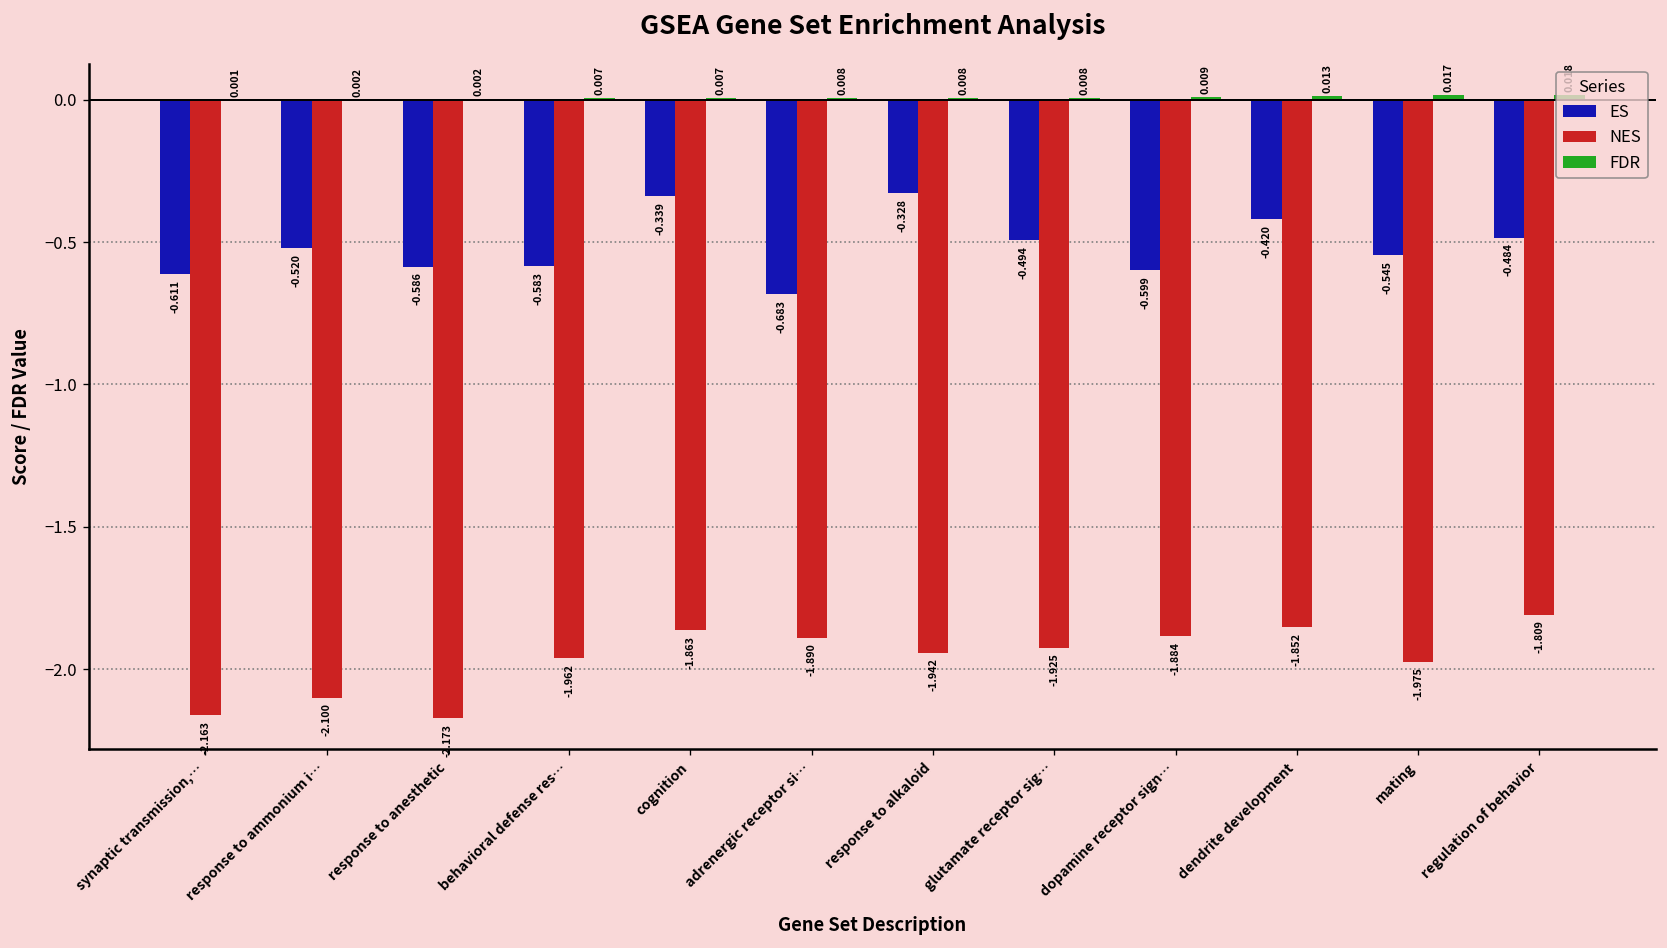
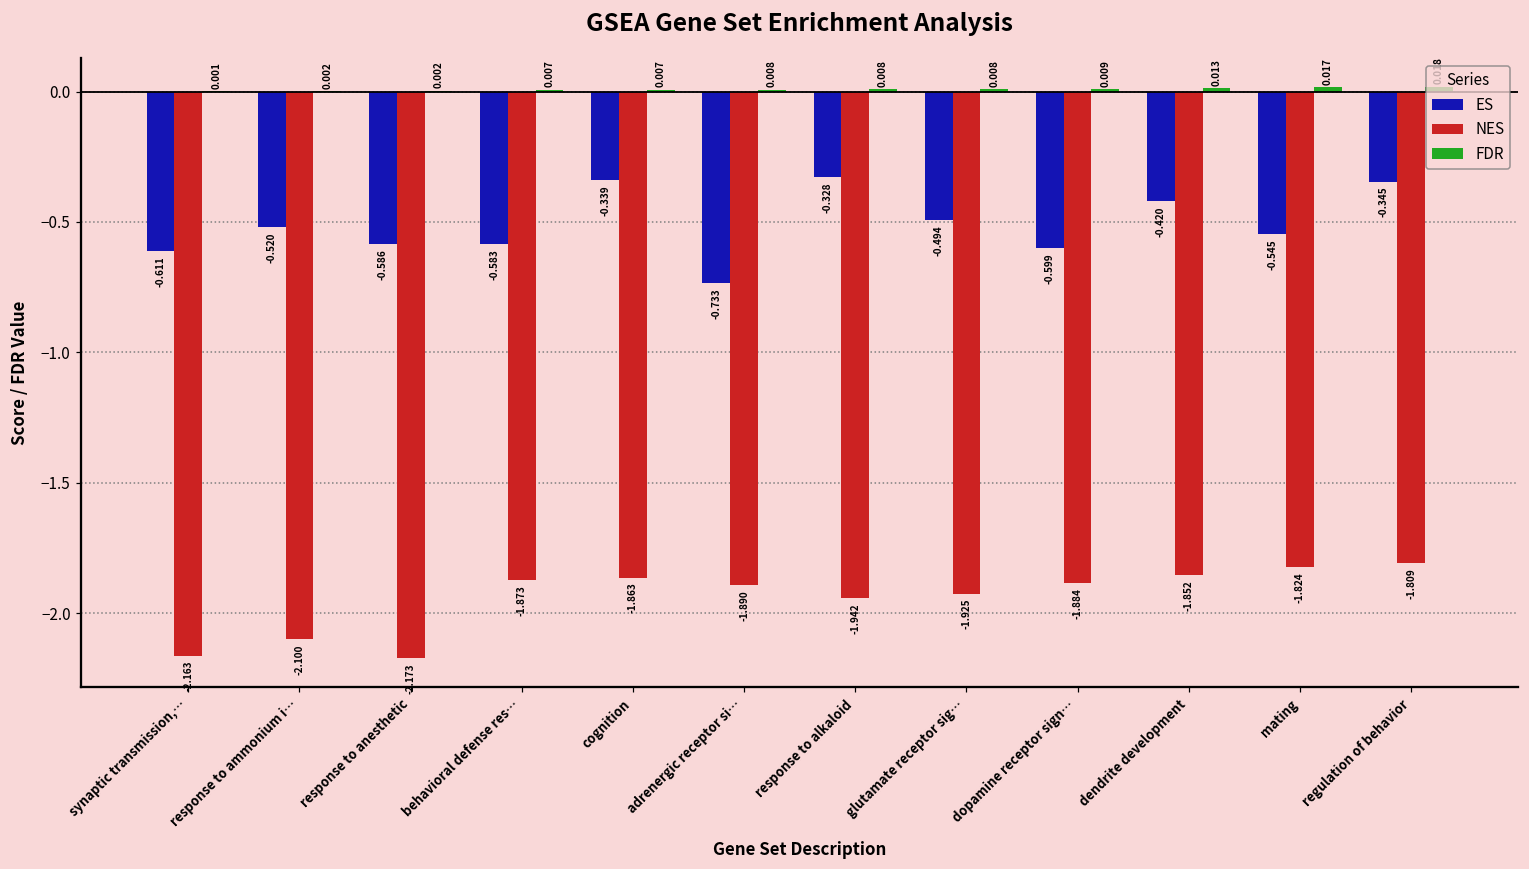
  {
    "ES": {
      "synaptic transmission,…": -0.611,
      "response to ammonium i…": -0.520,
      "response to anesthetic": -0.586,
      "behavioral defense res…": -0.583,
      "cognition": -0.339,
-     "adrenergic receptor si…": -0.683,
+     "adrenergic receptor si…": -0.733,
      "response to alkaloid": -0.328,
      "glutamate receptor sig…": -0.494,
      "dopamine receptor sign…": -0.599,
      "dendrite development": -0.420,
      "mating": -0.545,
-     "regulation of behavior": -0.484
+     "regulation of behavior": -0.345
    },
    "NES": {
      "synaptic transmission,…": -2.163,
      "response to ammonium i…": -2.100,
      "response to anesthetic": -2.173,
-     "behavioral defense res…": -1.962,
+     "behavioral defense res…": -1.873,
      "cognition": -1.863,
      "adrenergic receptor si…": -1.890,
      "response to alkaloid": -1.942,
      "glutamate receptor sig…": -1.925,
      "dopamine receptor sign…": -1.884,
      "dendrite development": -1.852,
-     "mating": -1.975,
+     "mating": -1.824,
      "regulation of behavior": -1.809
    },
    "FDR": {
      "synaptic transmission,…": 0.001,
      "response to ammonium i…": 0.002,
      "response to anesthetic": 0.002,
      "behavioral defense res…": 0.007,
      "cognition": 0.007,
      "adrenergic receptor si…": 0.008,
      "response to alkaloid": 0.008,
      "glutamate receptor sig…": 0.008,
      "dopamine receptor sign…": 0.009,
      "dendrite development": 0.013,
      "mating": 0.017
    }
  }
